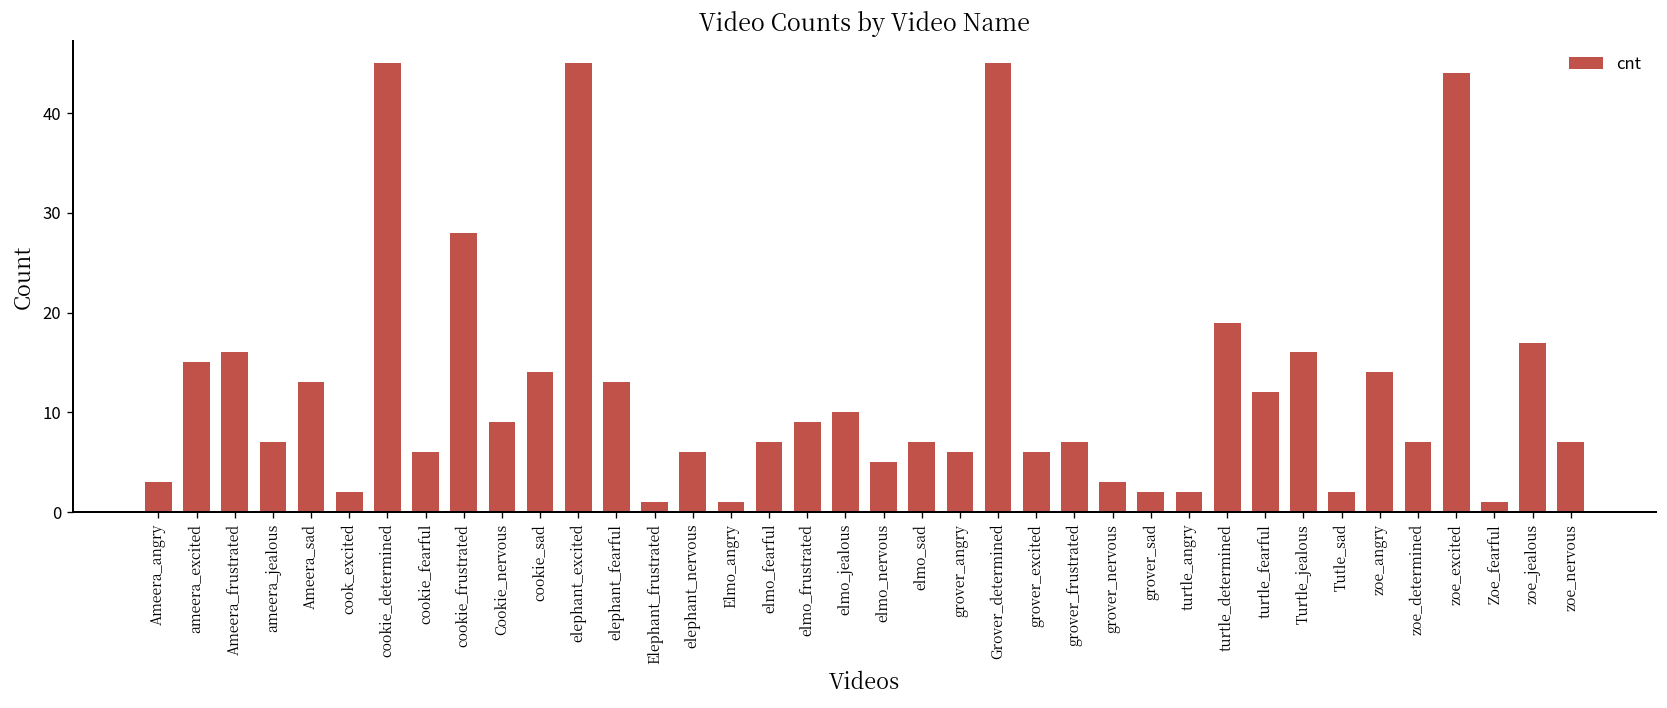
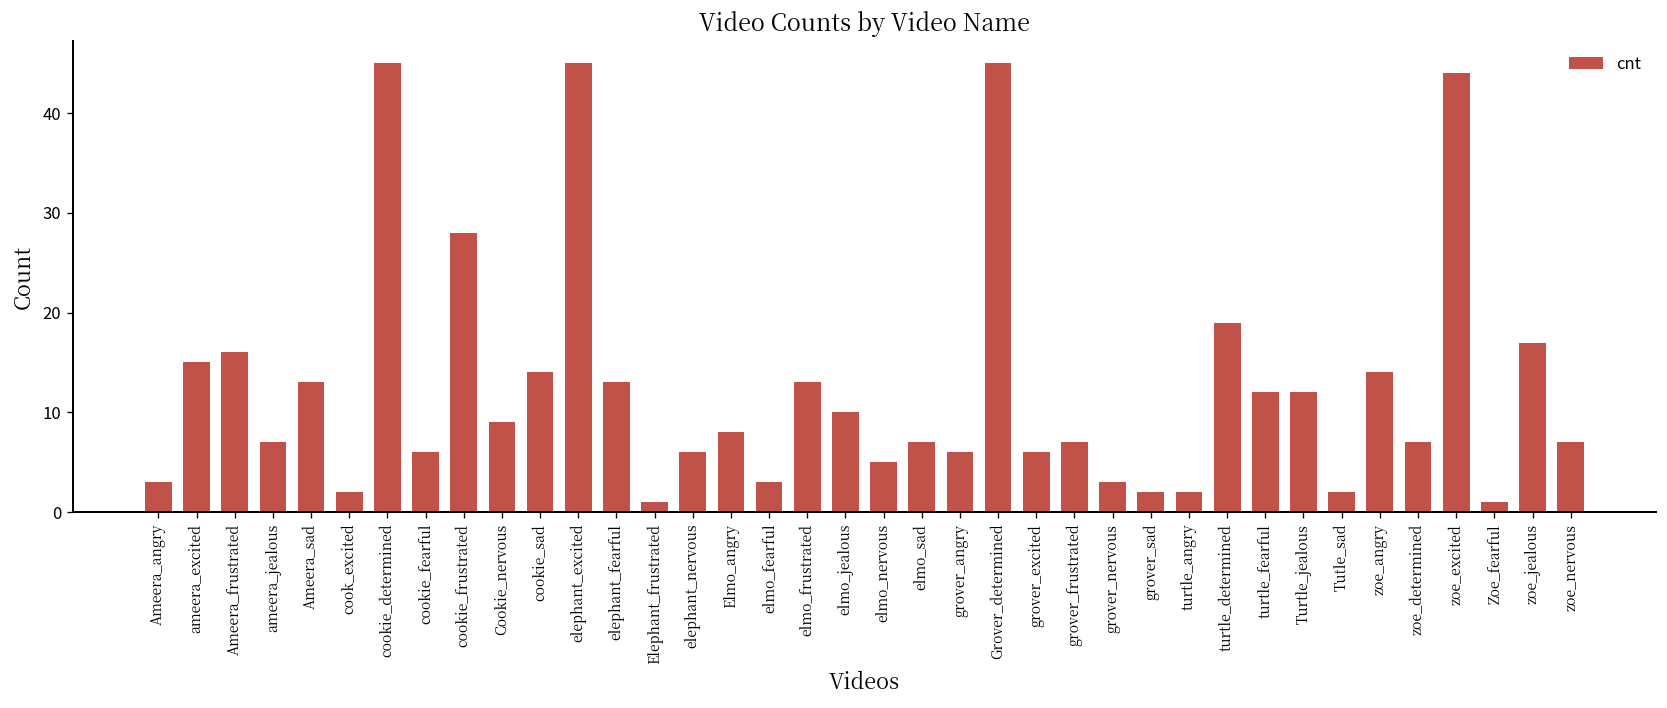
  {
    "Ameera_angry": 3,
    "ameera_excited": 15,
    "Ameera_frustrated": 16,
    "ameera_jealous": 7,
    "Ameera_sad": 13,
    "cook_excited": 2,
    "cookie_determined": 45,
    "cookie_fearful": 6,
    "cookie_frustrated": 28,
    "Cookie_nervous": 9,
    "cookie_sad": 14,
    "elephant_excited": 45,
    "elephant_fearful": 13,
    "Elephant_frustrated": 1,
    "elephant_nervous": 6,
-   "Elmo_angry": 1,
-   "elmo_fearful": 7,
-   "elmo_frustrated": 9,
+   "Elmo_angry": 8,
+   "elmo_fearful": 3,
+   "elmo_frustrated": 13,
    "elmo_jealous": 10,
    "elmo_nervous": 5,
    "elmo_sad": 7,
    "grover_angry": 6,
    "Grover_determined": 45,
    "grover_excited": 6,
    "grover_frustrated": 7,
    "grover_nervous": 3,
    "grover_sad": 2,
    "turtle_angry": 2,
    "turtle_determined": 19,
    "turtle_fearful": 12,
-   "Turtle_jealous": 16,
+   "Turtle_jealous": 12,
    "Tutle_sad": 2,
    "zoe_angry": 14,
    "zoe_determined": 7,
    "zoe_excited": 44,
    "Zoe_fearful": 1,
    "zoe_jealous": 17,
    "zoe_nervous": 7
  }
